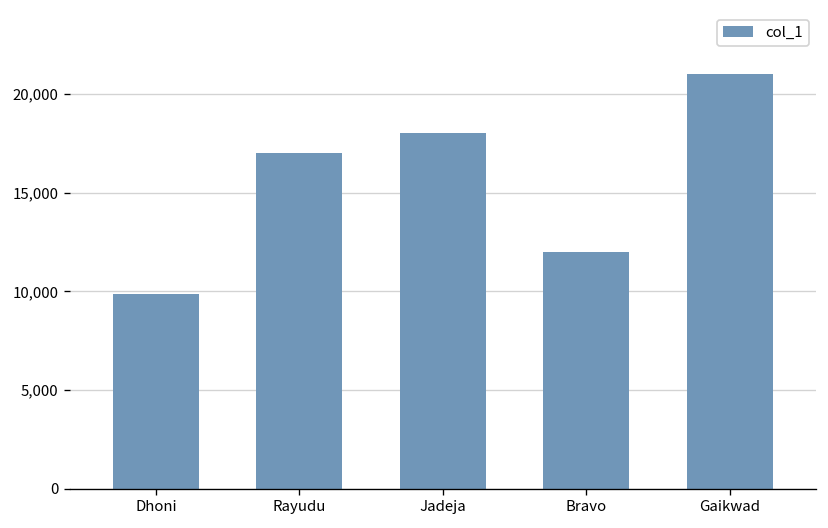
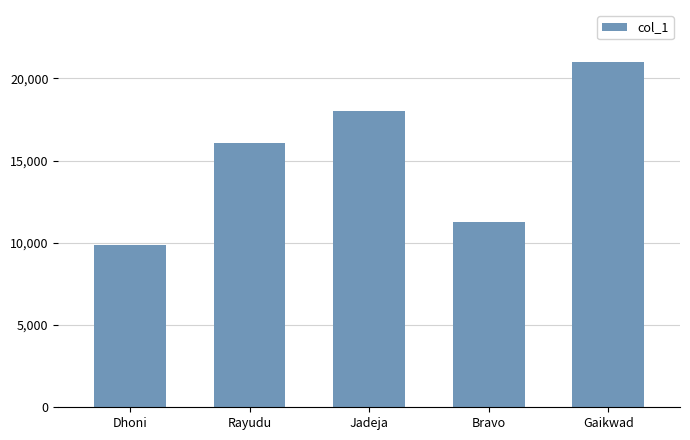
  {
    "Dhoni": "9,900",
-   "Rayudu": "17,000",
+   "Rayudu": "16,100",
    "Jadeja": "18,000",
-   "Bravo": "12,000",
+   "Bravo": "11,300",
    "Gaikwad": "21,000"
  }
